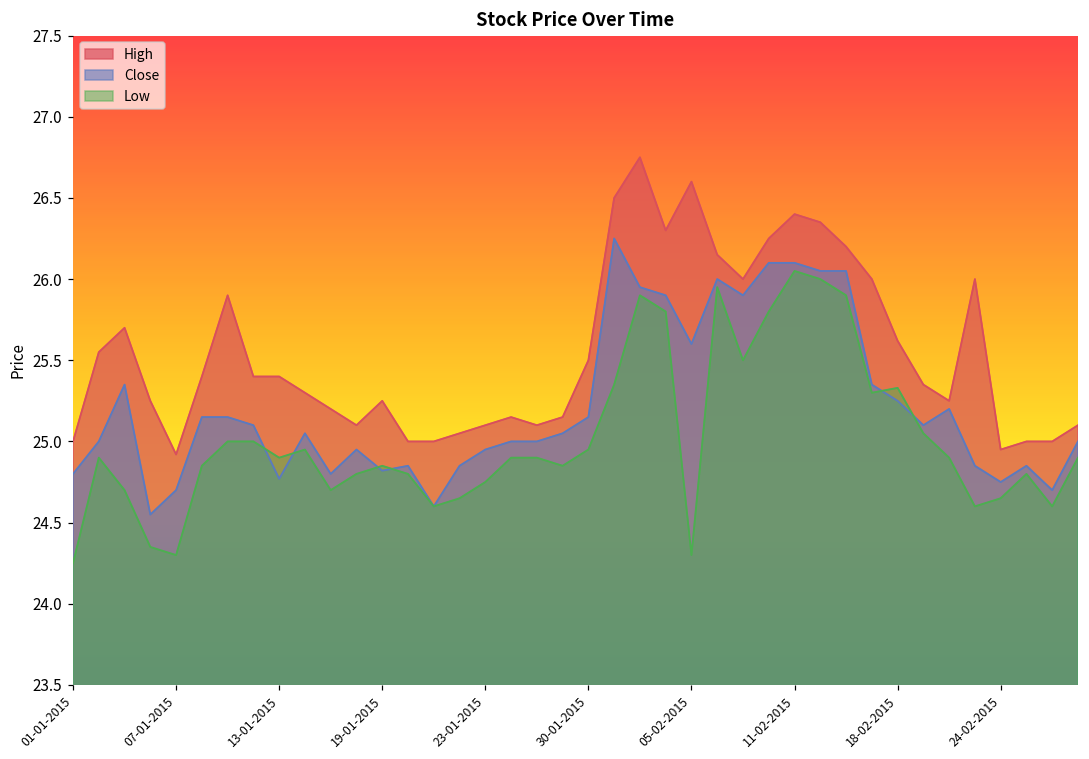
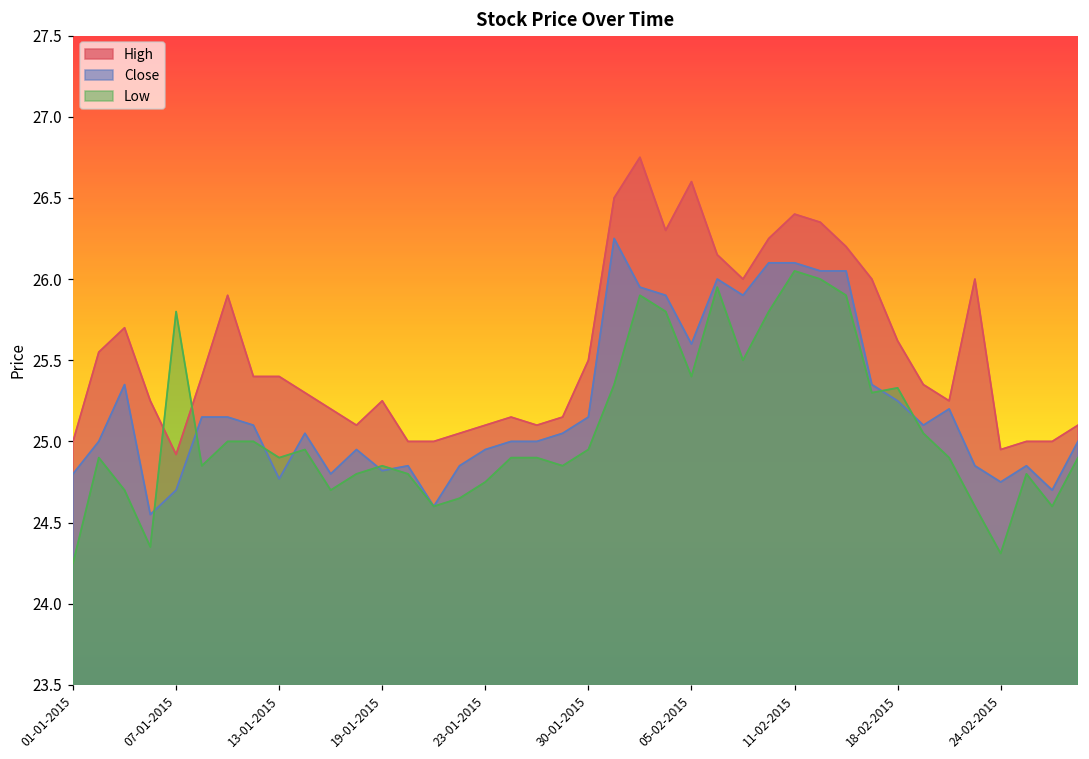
  {
    "High": {
      "01-01-2015": 25.00,
      "07-01-2015": 24.92,
      "13-01-2015": 25.40,
      "19-01-2015": 25.25,
      "23-01-2015": 25.10,
      "30-01-2015": 25.50,
      "05-02-2015": 26.60,
      "11-02-2015": 26.40,
      "18-02-2015": 25.62,
      "24-02-2015": 24.95
    },
    "Close": {
      "01-01-2015": 24.80,
      "07-01-2015": 24.70,
      "13-01-2015": 24.77,
      "19-01-2015": 24.82,
      "23-01-2015": 24.95,
      "30-01-2015": 25.15,
      "05-02-2015": 25.60,
      "11-02-2015": 26.10,
      "18-02-2015": 25.25,
      "24-02-2015": 24.75
    },
    "Low": {
      "01-01-2015": 24.25,
-     "07-01-2015": 24.3,
+     "07-01-2015": 25.8,
      "13-01-2015": 24.90,
      "19-01-2015": 24.85,
      "23-01-2015": 24.75,
      "30-01-2015": 24.95,
-     "05-02-2015": 24.3,
+     "05-02-2015": 25.4,
      "11-02-2015": 26.05,
      "18-02-2015": 25.33,
-     "24-02-2015": 24.65
+     "24-02-2015": 24.31
    }
  }
